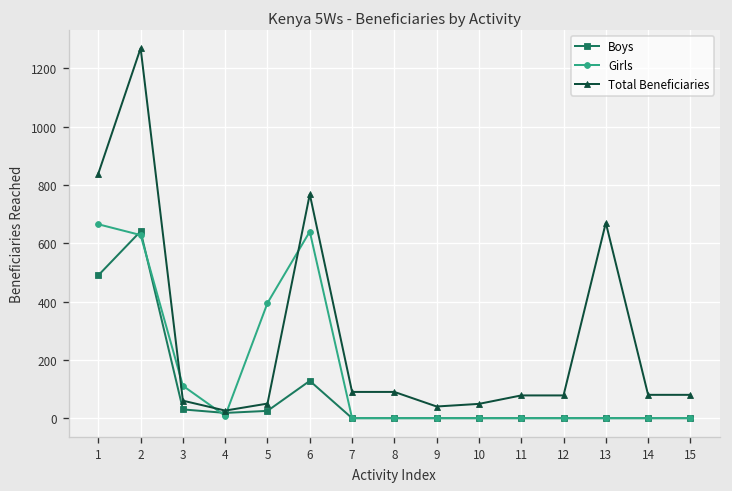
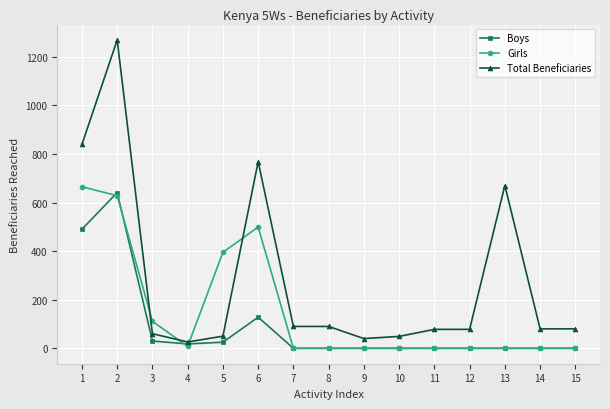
  {
    "Girls": {
      "1": 670,
      "2": 630,
      "3": 110,
      "5": 400,
-     "6": 640
+     "6": 500
    }
  }
